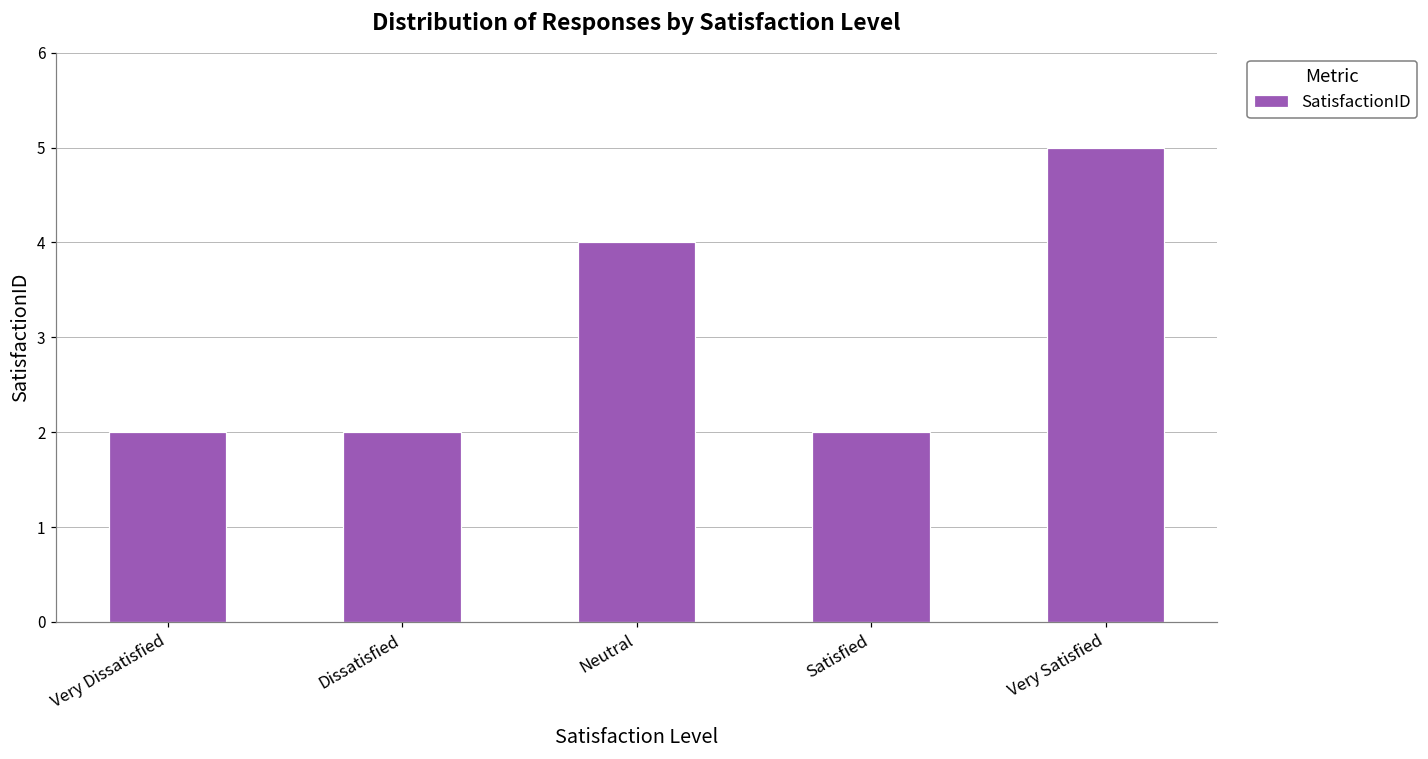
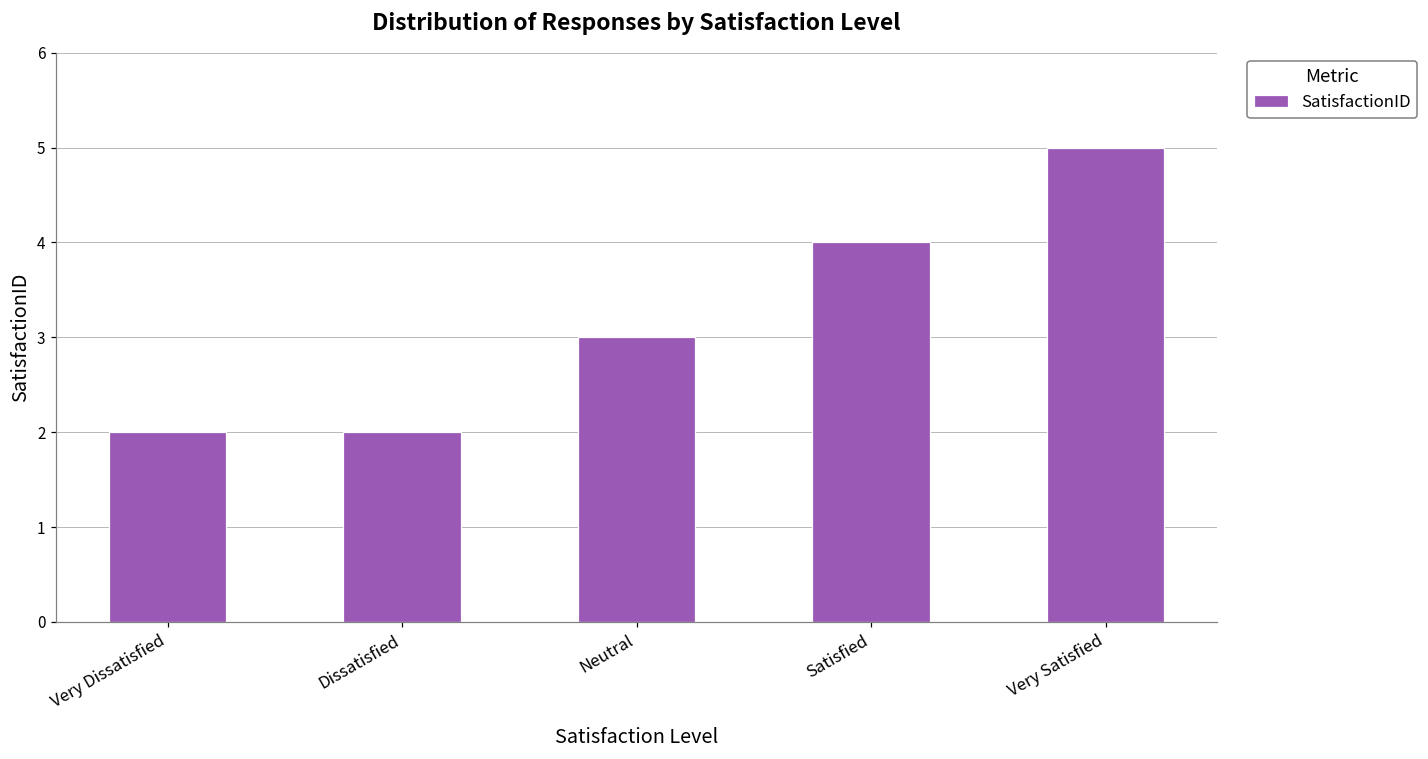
  {
    "Very Dissatisfied": 2,
    "Dissatisfied": 2,
-   "Neutral": 4,
-   "Satisfied": 2,
+   "Neutral": 3,
+   "Satisfied": 4,
    "Very Satisfied": 5
  }
